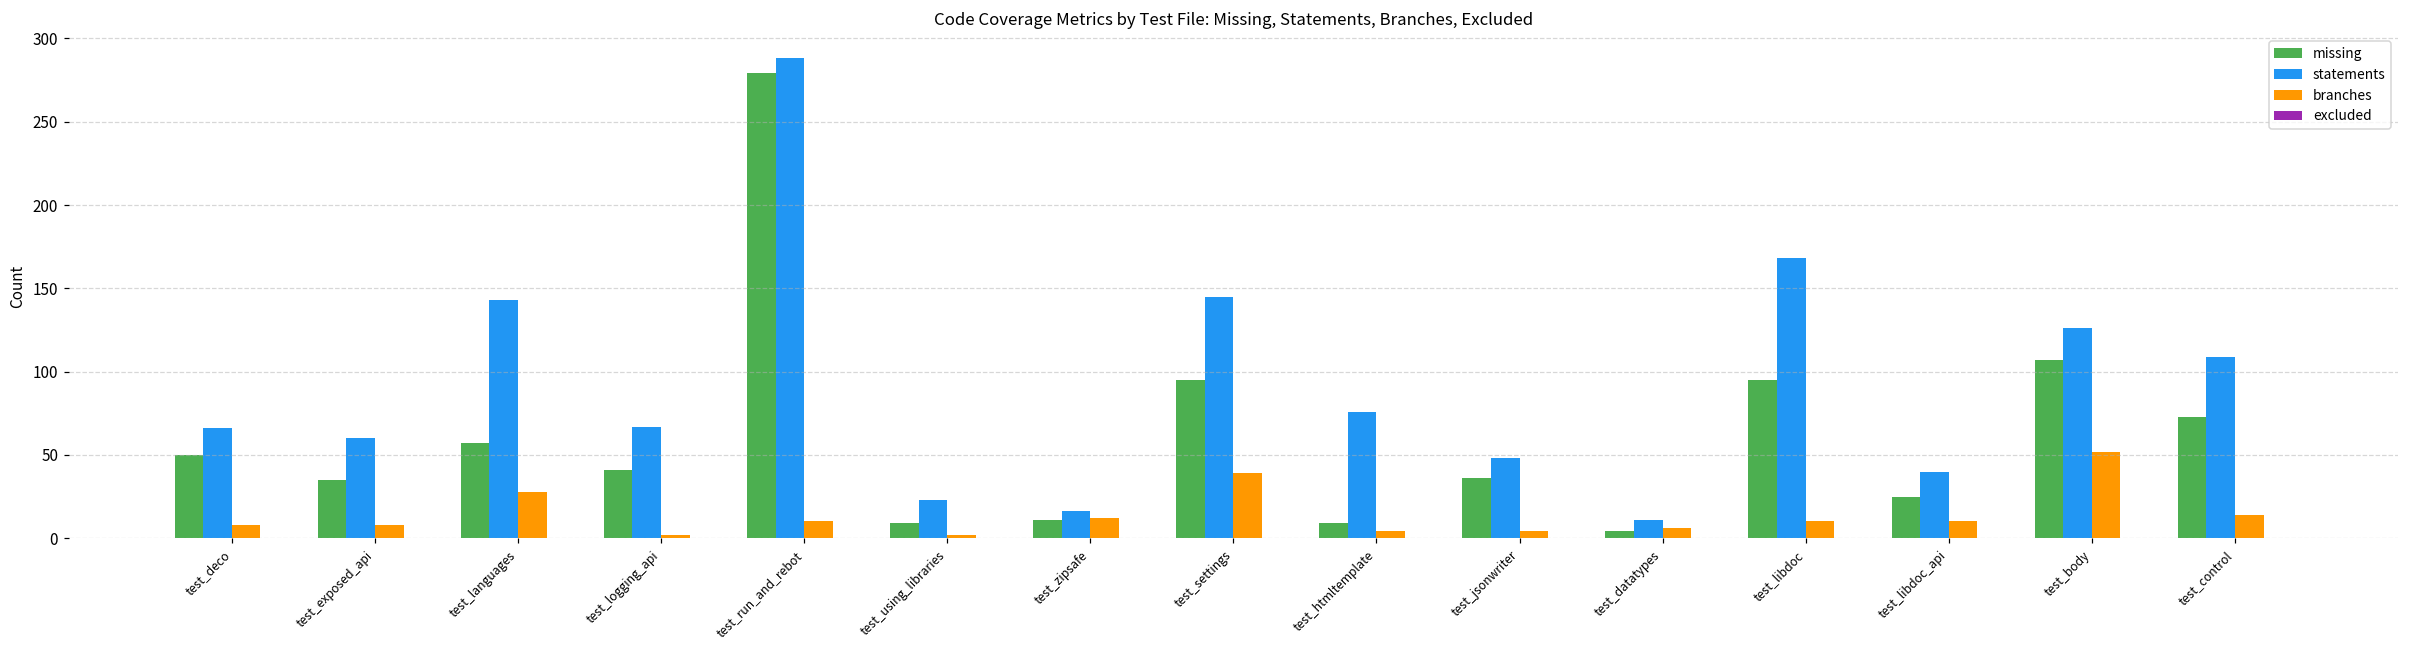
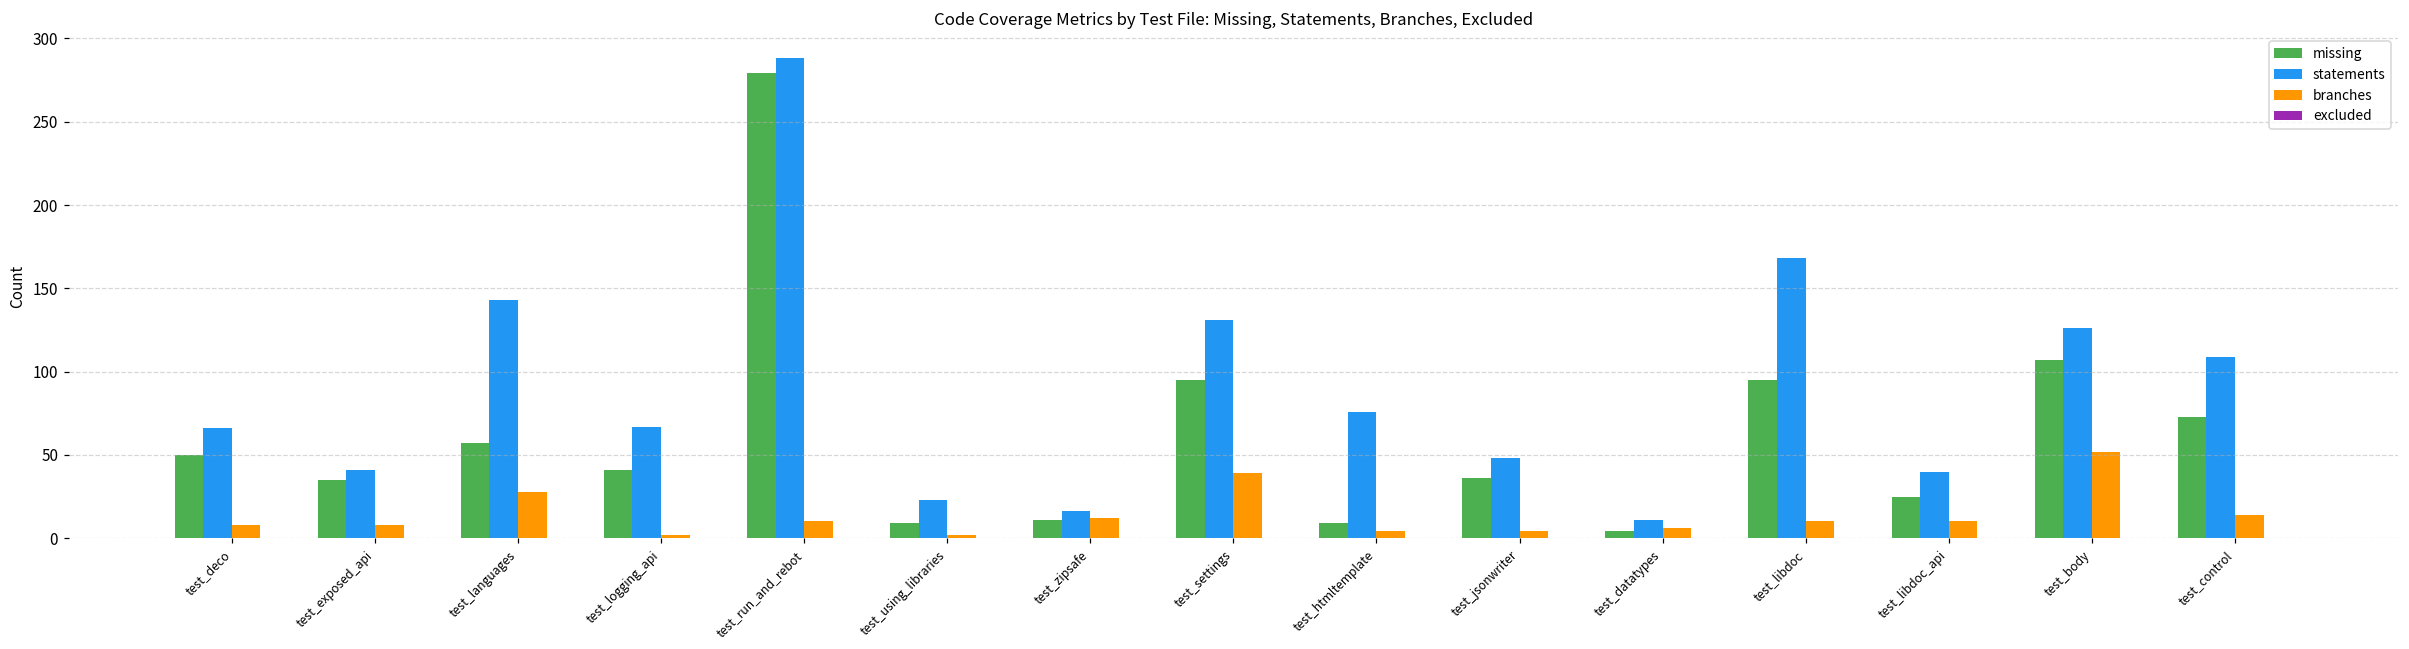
  {
    "missing": {
      "test_deco": 50,
      "test_exposed_api": 35,
      "test_languages": 57,
      "test_logging_api": 41,
      "test_run_and_rebot": 279,
      "test_using_libraries": 9,
      "test_zipsafe": 11,
      "test_settings": 95,
      "test_htmltemplate": 9,
      "test_jsonwriter": 36,
      "test_datatypes": 4,
      "test_libdoc": 95,
      "test_libdoc_api": 25,
      "test_body": 107,
      "test_control": 73
    },
    "statements": {
      "test_deco": 66,
-     "test_exposed_api": 60,
+     "test_exposed_api": 41,
      "test_languages": 143,
      "test_logging_api": 67,
      "test_run_and_rebot": 288,
      "test_using_libraries": 23,
      "test_zipsafe": 16,
-     "test_settings": 145,
+     "test_settings": 131,
      "test_htmltemplate": 76,
      "test_jsonwriter": 48,
      "test_datatypes": 11,
      "test_libdoc": 168,
      "test_libdoc_api": 40,
      "test_body": 126,
      "test_control": 109
    },
    "branches": {
      "test_deco": 8,
      "test_exposed_api": 8,
      "test_languages": 28,
      "test_logging_api": 2,
      "test_run_and_rebot": 10,
      "test_using_libraries": 2,
      "test_zipsafe": 12,
      "test_settings": 39,
      "test_htmltemplate": 4,
      "test_jsonwriter": 4,
      "test_datatypes": 6,
      "test_libdoc": 10,
      "test_libdoc_api": 10,
      "test_body": 52,
      "test_control": 14
    },
    "excluded": {
      "test_deco": 0,
      "test_exposed_api": 0,
      "test_languages": 0,
      "test_logging_api": 0,
      "test_run_and_rebot": 0,
      "test_using_libraries": 0,
      "test_zipsafe": 0,
      "test_settings": 0,
      "test_htmltemplate": 0,
      "test_jsonwriter": 0,
      "test_datatypes": 0,
      "test_libdoc": 0,
      "test_libdoc_api": 0,
      "test_body": 0,
      "test_control": 0
    }
  }
